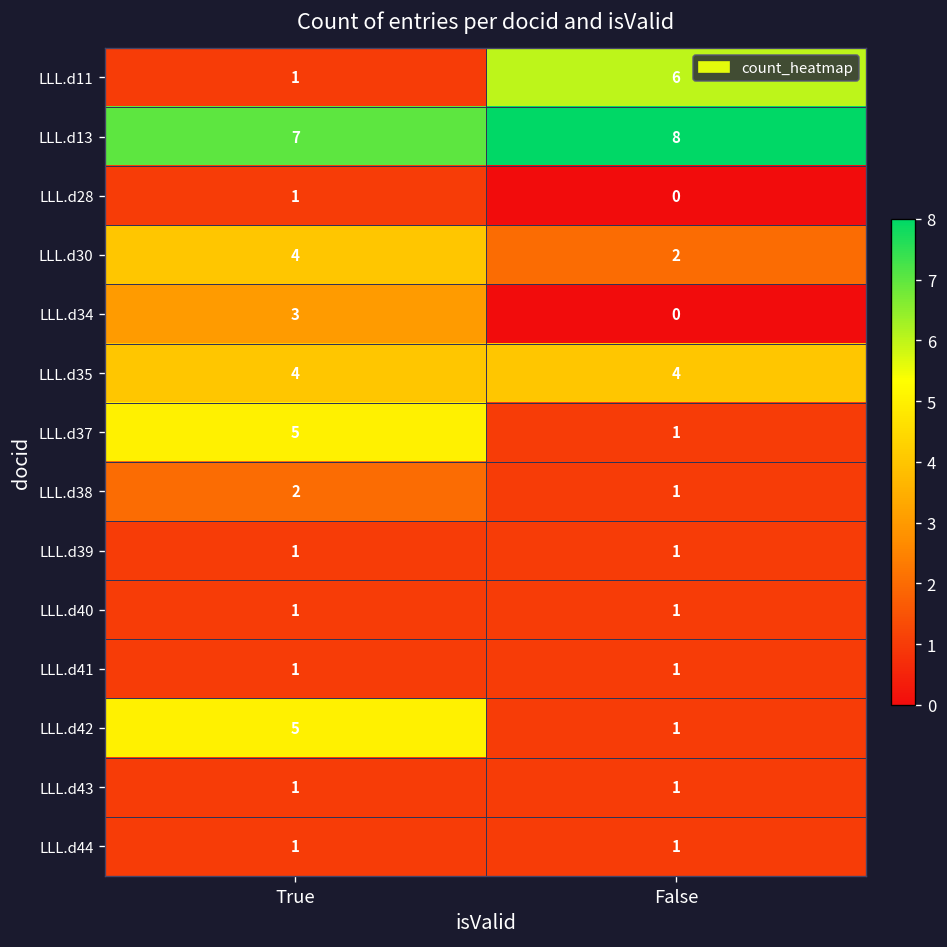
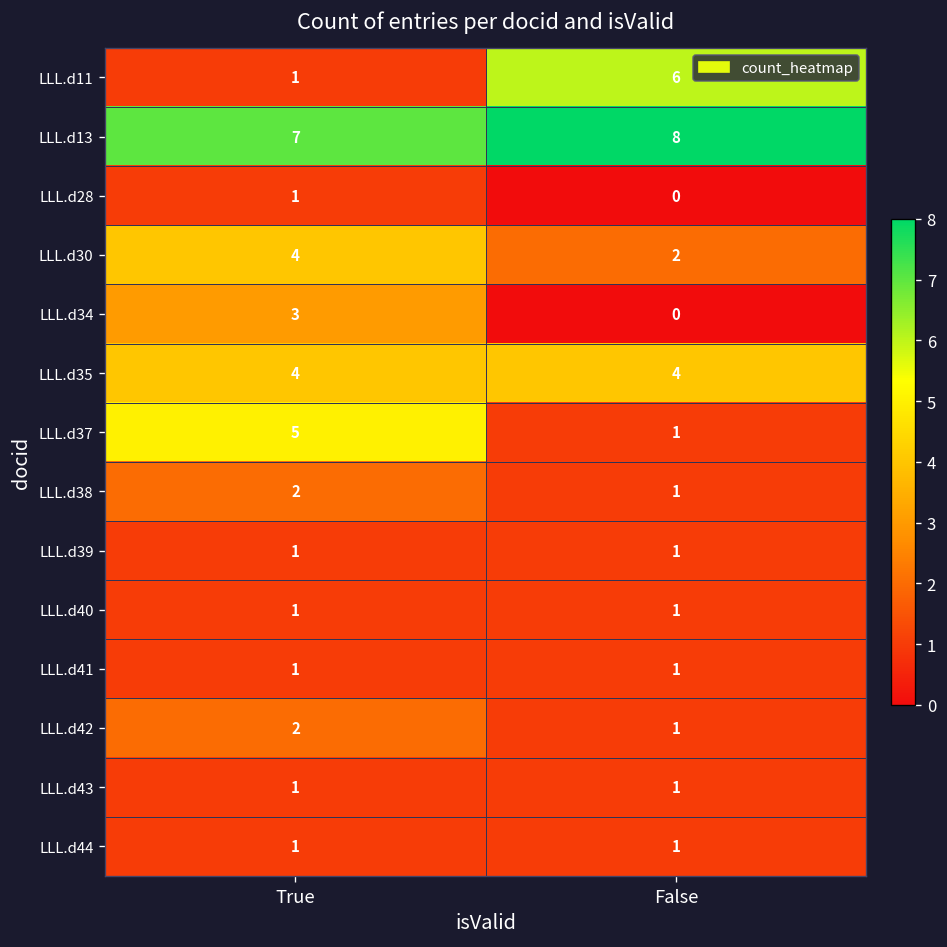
  {
    "LLL.d11": {
      "True": 1,
      "False": 6
    },
    "LLL.d13": {
      "True": 7,
      "False": 8
    },
    "LLL.d28": {
      "True": 1,
      "False": 0
    },
    "LLL.d30": {
      "True": 4,
      "False": 2
    },
    "LLL.d34": {
      "True": 3,
      "False": 0
    },
    "LLL.d35": {
      "True": 4,
      "False": 4
    },
    "LLL.d37": {
      "True": 5,
      "False": 1
    },
    "LLL.d38": {
      "True": 2,
      "False": 1
    },
    "LLL.d39": {
      "True": 1,
      "False": 1
    },
    "LLL.d40": {
      "True": 1,
      "False": 1
    },
    "LLL.d41": {
      "True": 1,
      "False": 1
    },
    "LLL.d42": {
-     "True": 5,
+     "True": 2,
      "False": 1
    },
    "LLL.d43": {
      "True": 1,
      "False": 1
    },
    "LLL.d44": {
      "True": 1,
      "False": 1
    }
  }
